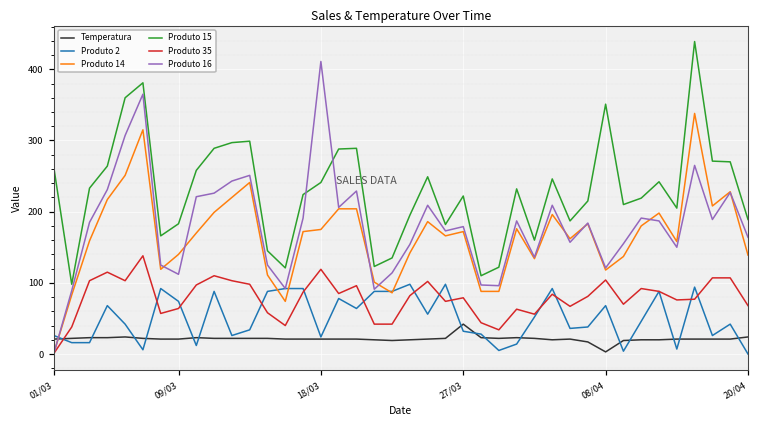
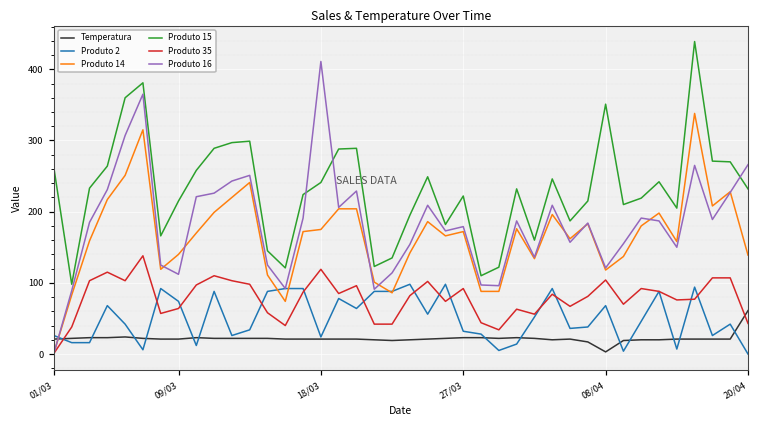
  {
    "Temperatura": {
      "01/03": 20,
      "09/03": 20,
-     "27/03": 40,
+     "27/03": 20,
      "08/04": 0,
-     "20/04": 20
+     "20/04": 60
    },
    "Produto 2": {
      "01/03": 30,
      "09/03": 70,
      "27/03": 30,
      "08/04": 70,
      "20/04": 0
    },
    "Produto 14": {
      "09/03": 140,
      "18/03": 180,
      "27/03": 170,
      "20/04": 140
    },
    "Produto 15": {
      "01/03": 260,
-     "09/03": 180,
+     "09/03": 220,
      "18/03": 240,
      "27/03": 220,
      "08/04": 350,
-     "20/04": 190
+     "20/04": 230
    },
    "Produto 35": {
      "09/03": 60,
      "18/03": 120,
-     "27/03": 80,
+     "27/03": 90,
      "08/04": 100,
-     "20/04": 70
+     "20/04": 40
    },
    "Produto 16": {
      "09/03": 110,
      "18/03": 410,
      "27/03": 180,
-     "20/04": 160
+     "20/04": 270
    }
  }
